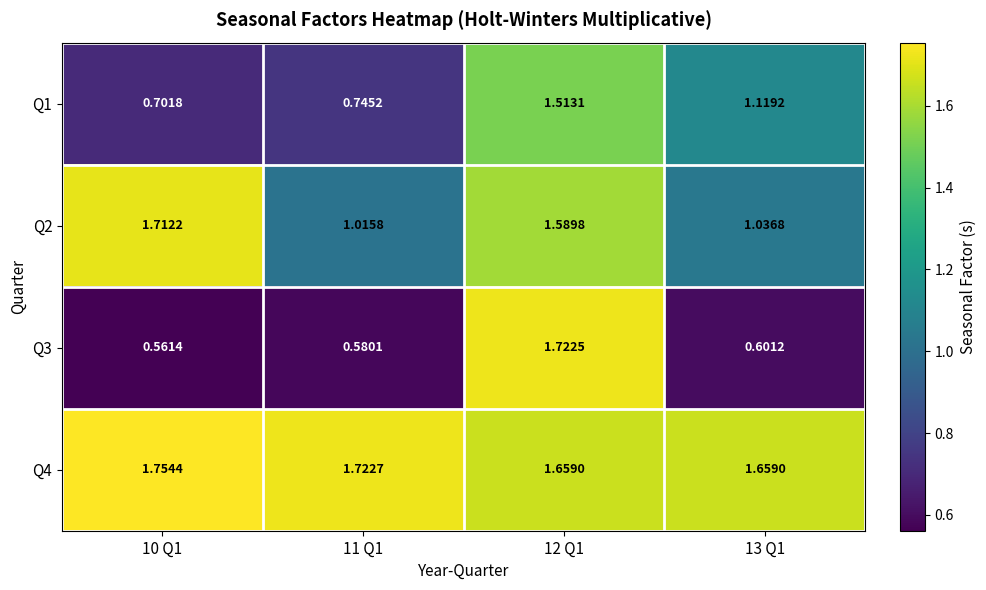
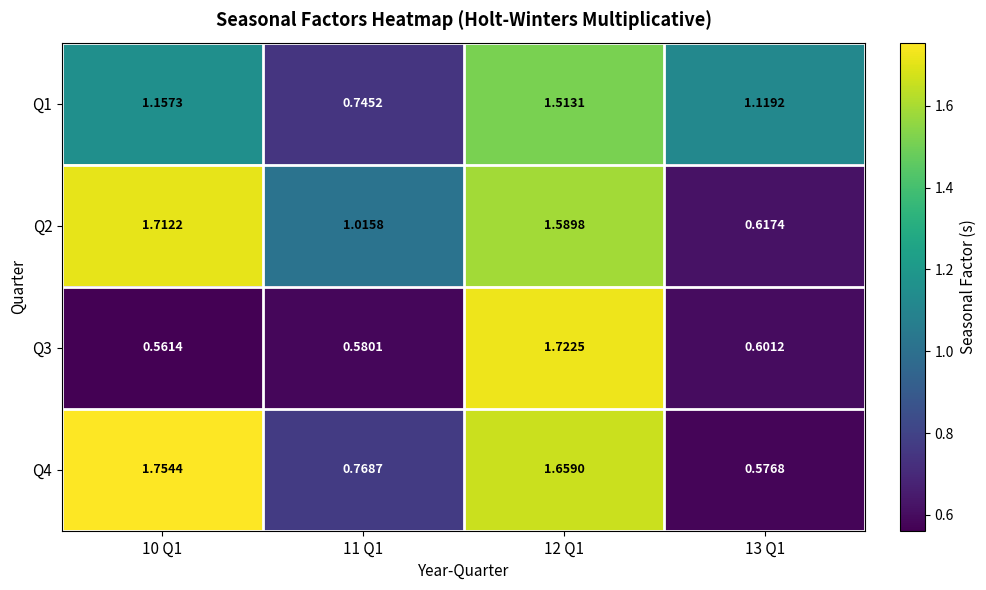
  {
    "Q1": {
-     "10 Q1": 0.7018,
+     "10 Q1": 1.1573,
      "11 Q1": 0.7452,
      "12 Q1": 1.5131,
      "13 Q1": 1.1192
    },
    "Q2": {
      "10 Q1": 1.7122,
      "11 Q1": 1.0158,
      "12 Q1": 1.5898,
-     "13 Q1": 1.0368
+     "13 Q1": 0.6174
    },
    "Q3": {
      "10 Q1": 0.5614,
      "11 Q1": 0.5801,
      "12 Q1": 1.7225,
      "13 Q1": 0.6012
    },
    "Q4": {
      "10 Q1": 1.7544,
-     "11 Q1": 1.7227,
+     "11 Q1": 0.7687,
      "12 Q1": 1.6590,
-     "13 Q1": 1.6590
+     "13 Q1": 0.5768
    }
  }
